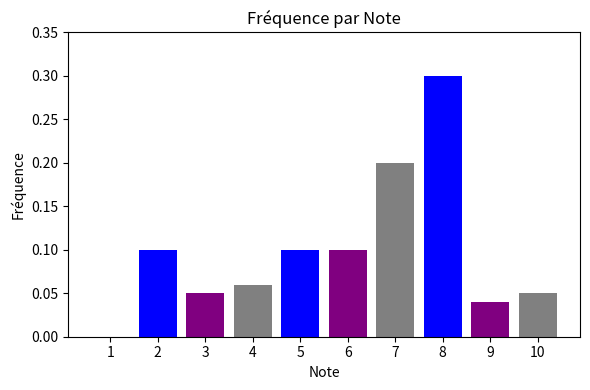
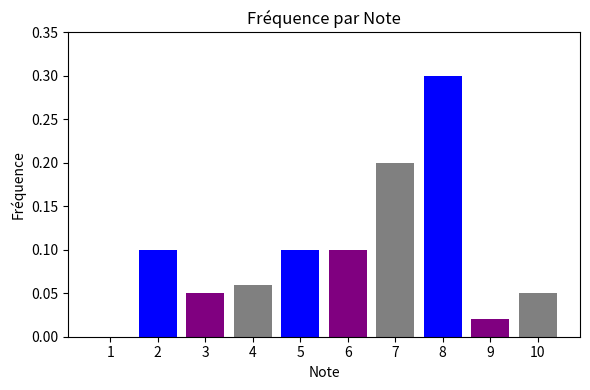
  {
    "1": 0.00,
    "2": 0.10,
    "3": 0.05,
    "4": 0.06,
    "5": 0.10,
    "6": 0.10,
    "7": 0.20,
    "8": 0.30,
-   "9": 0.04,
+   "9": 0.02,
    "10": 0.05
  }
